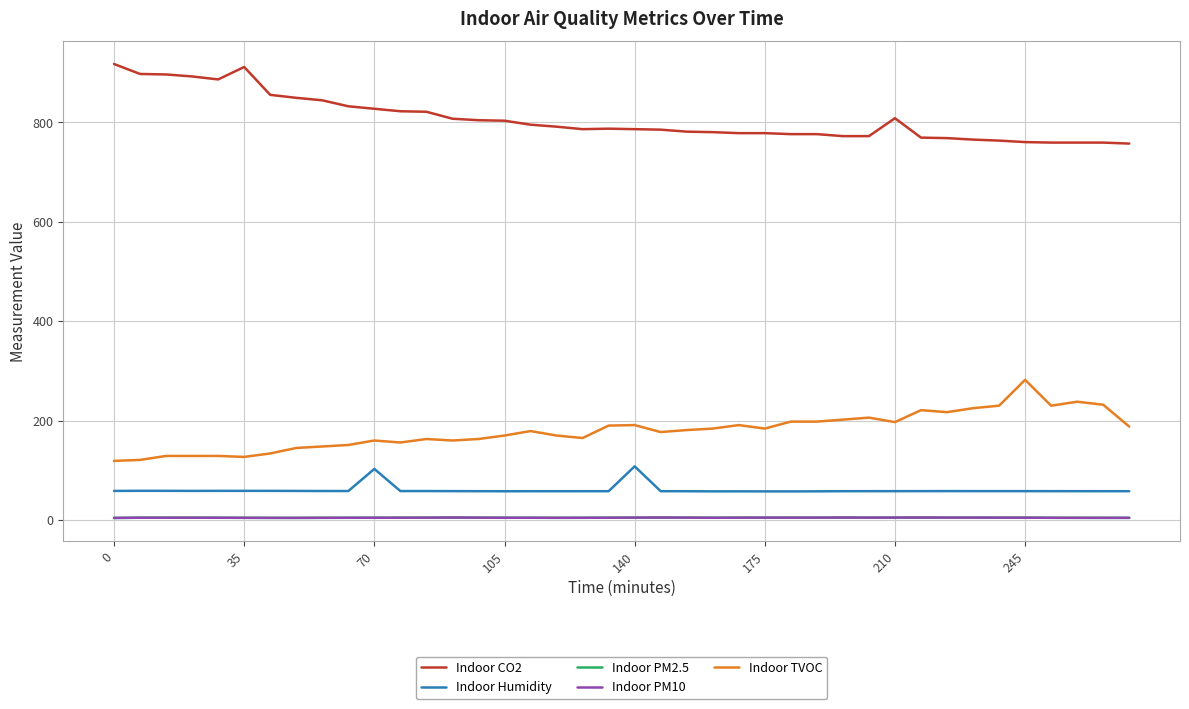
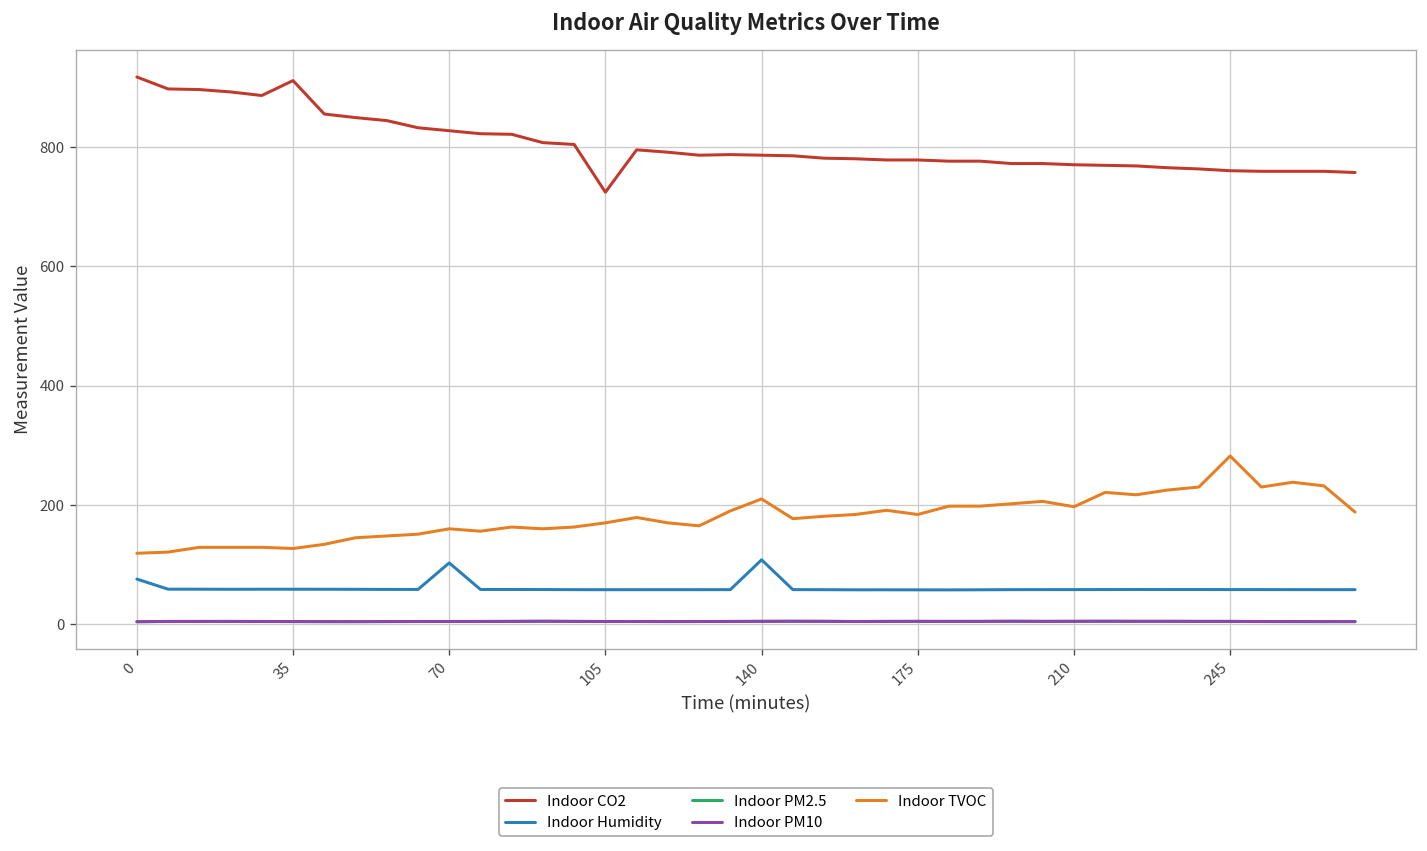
  {
    "Indoor CO2": {
      "0": 920,
      "35": 910,
      "70": 830,
-     "105": 800,
+     "105": 720,
      "140": 790,
      "175": 780,
-     "210": 810,
+     "210": 770,
      "245": 760
    },
    "Indoor Humidity": {
-     "0": 60,
+     "0": 80,
      "35": 60,
      "70": 100,
      "105": 60,
      "140": 110,
      "175": 60,
      "210": 60,
      "245": 60
    },
    "Indoor PM10": {
      "0": 0,
      "35": 0,
      "70": 0,
      "105": 0,
      "140": 0,
      "175": 0,
      "210": 10,
      "245": 0
    },
    "Indoor TVOC": {
      "0": 120,
      "35": 130,
      "70": 160,
      "105": 170,
-     "140": 190,
+     "140": 210,
      "175": 180,
      "210": 200,
      "245": 280
    }
  }
